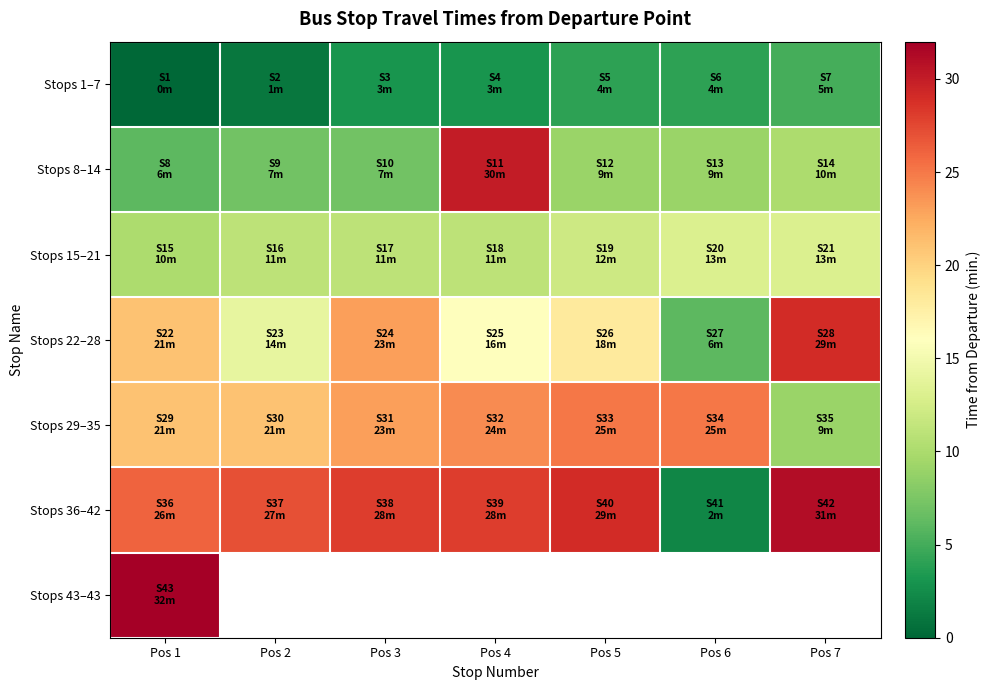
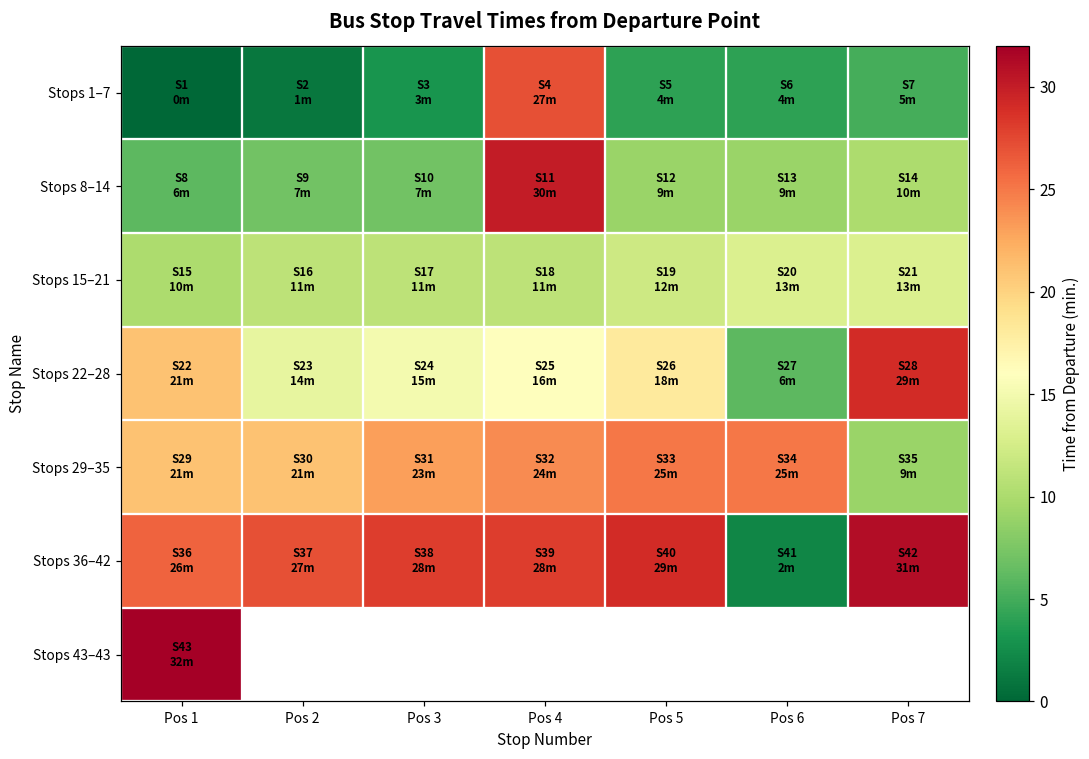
  {
    "Stops 1–7": {
      "Pos 1": "0m",
      "Pos 2": "1m",
      "Pos 3": "3m",
-     "Pos 4": "3m",
+     "Pos 4": "27m",
      "Pos 5": "4m",
      "Pos 6": "4m",
      "Pos 7": "5m"
    },
    "Stops 8–14": {
      "Pos 1": "6m",
      "Pos 2": "7m",
      "Pos 3": "7m",
      "Pos 4": "30m",
      "Pos 5": "9m",
      "Pos 6": "9m",
      "Pos 7": "10m"
    },
    "Stops 15–21": {
      "Pos 1": "10m",
      "Pos 2": "11m",
      "Pos 3": "11m",
      "Pos 4": "11m",
      "Pos 5": "12m",
      "Pos 6": "13m",
      "Pos 7": "13m"
    },
    "Stops 22–28": {
      "Pos 1": "21m",
      "Pos 2": "14m",
-     "Pos 3": "23m",
+     "Pos 3": "15m",
      "Pos 4": "16m",
      "Pos 5": "18m",
      "Pos 6": "6m",
      "Pos 7": "29m"
    },
    "Stops 29–35": {
      "Pos 1": "21m",
      "Pos 2": "21m",
      "Pos 3": "23m",
      "Pos 4": "24m",
      "Pos 5": "25m",
      "Pos 6": "25m",
      "Pos 7": "9m"
    },
    "Stops 36–42": {
      "Pos 1": "26m",
      "Pos 2": "27m",
      "Pos 3": "28m",
      "Pos 4": "28m",
      "Pos 5": "29m",
      "Pos 6": "2m",
      "Pos 7": "31m"
    },
    "Stops 43–43": {
      "Pos 1": "32m"
    }
  }
